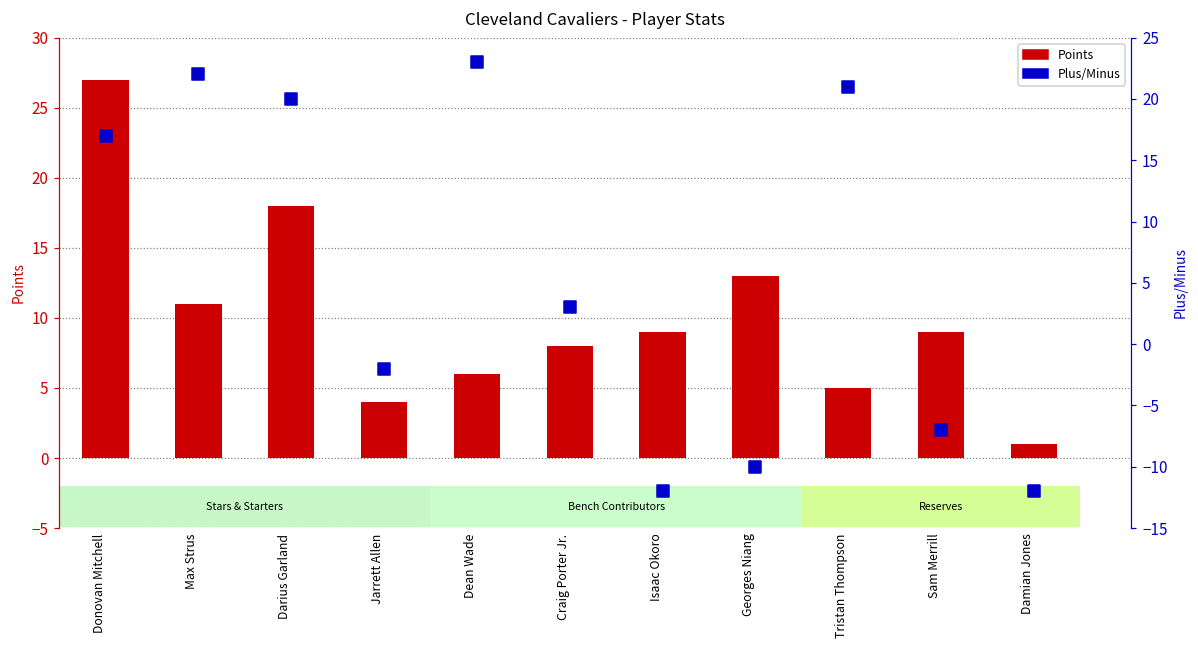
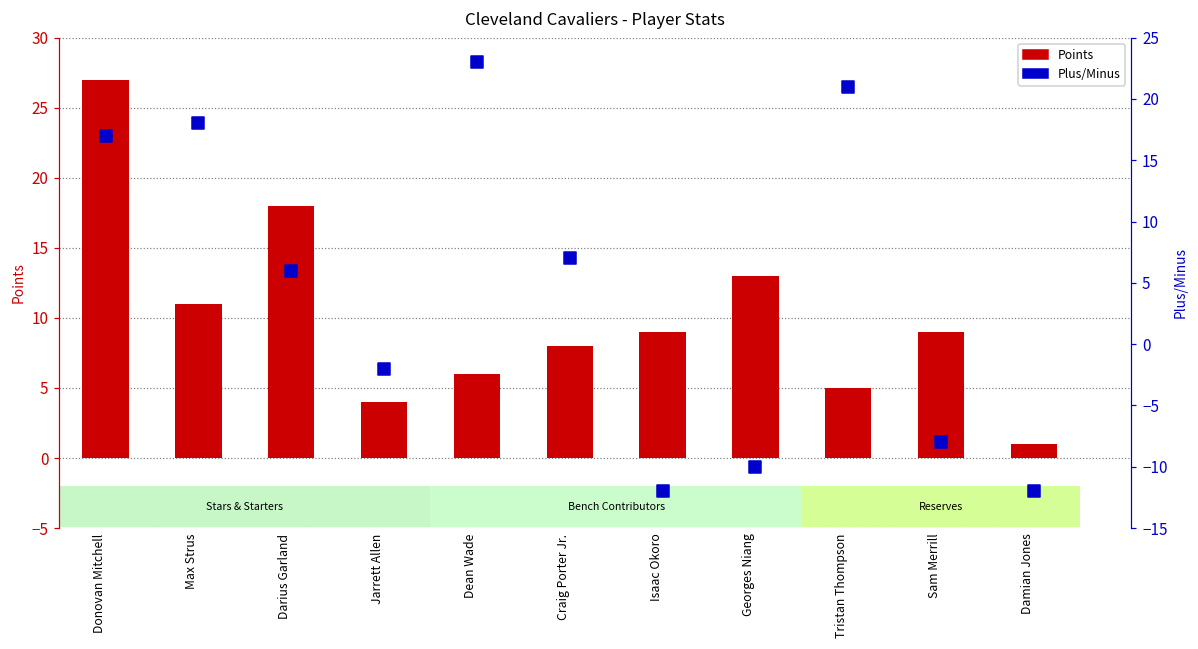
  {
    "Points": {
      "Donovan Mitchell": 27.0,
      "Max Strus": 11.0,
      "Darius Garland": 18.0,
      "Jarrett Allen": 4.0,
      "Dean Wade": 6.0,
      "Craig Porter Jr.": 8.0,
      "Isaac Okoro": 9.0,
      "Georges Niang": 13.0,
      "Tristan Thompson": 5.0,
      "Sam Merrill": 9.0,
      "Damian Jones": 1.0
    },
    "Plus/Minus": {
-     "Max Strus": 22,
-     "Darius Garland": 20,
-     "Craig Porter Jr.": 3,
-     "Sam Merrill": -7
+     "Max Strus": 18,
+     "Darius Garland": 6,
+     "Craig Porter Jr.": 7,
+     "Sam Merrill": -8
    }
  }
